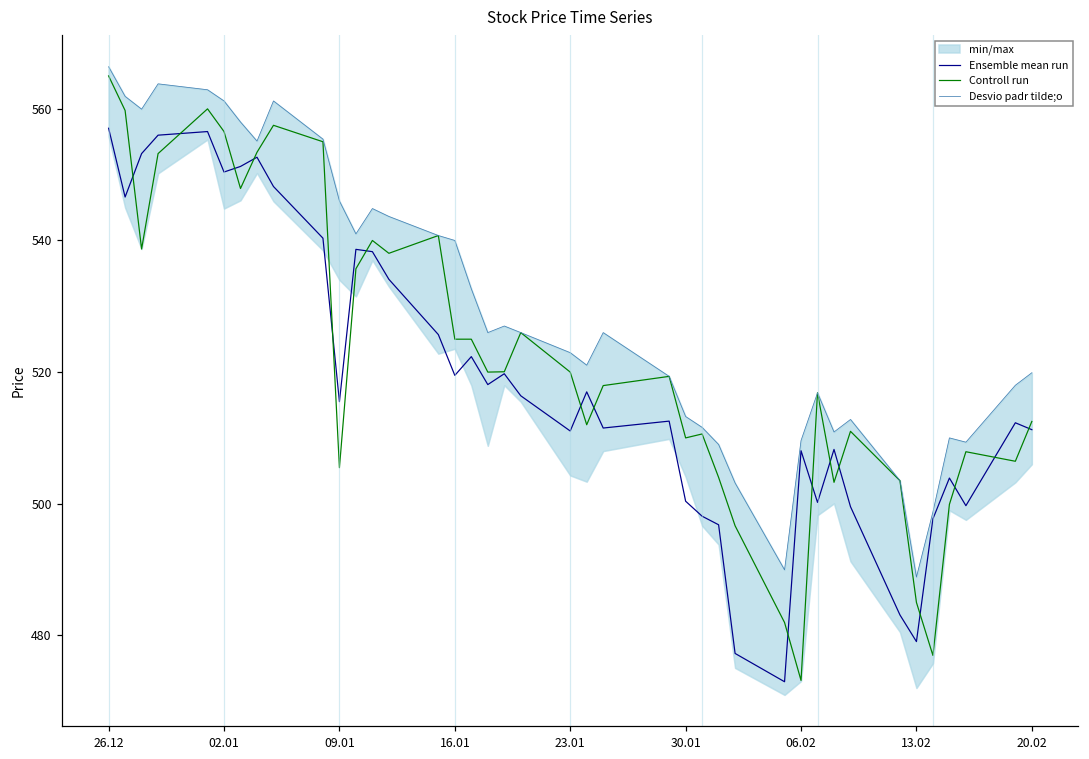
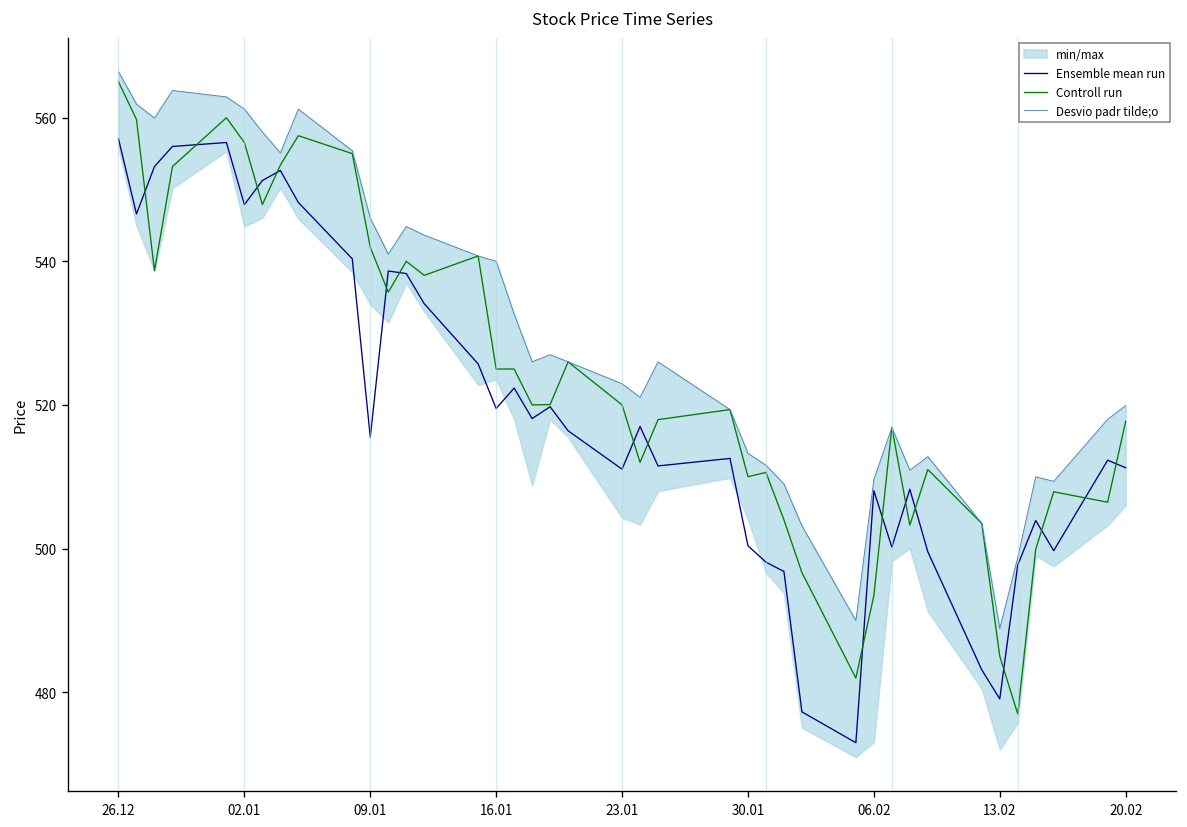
  {
    "Ensemble mean run": {
      "26.12": 557,
-     "02.01": 550,
+     "02.01": 548,
      "09.01": 516,
      "16.01": 520,
      "23.01": 511,
      "30.01": 500,
      "06.02": 508,
      "13.02": 479,
      "20.02": 511
    },
    "Controll run": {
      "26.12": 565,
      "02.01": 557,
-     "09.01": 505,
+     "09.01": 542,
      "16.01": 525,
      "23.01": 520,
      "30.01": 510,
-     "06.02": 473,
+     "06.02": 493,
      "13.02": 485,
-     "20.02": 513
+     "20.02": 518
    },
    "min/max": {
      "26.12": 566,
      "02.01": 561,
      "09.01": 546,
      "16.01": 540,
      "23.01": 523,
      "30.01": 513,
      "06.02": 510,
      "13.02": 489,
      "20.02": 520
    }
  }
